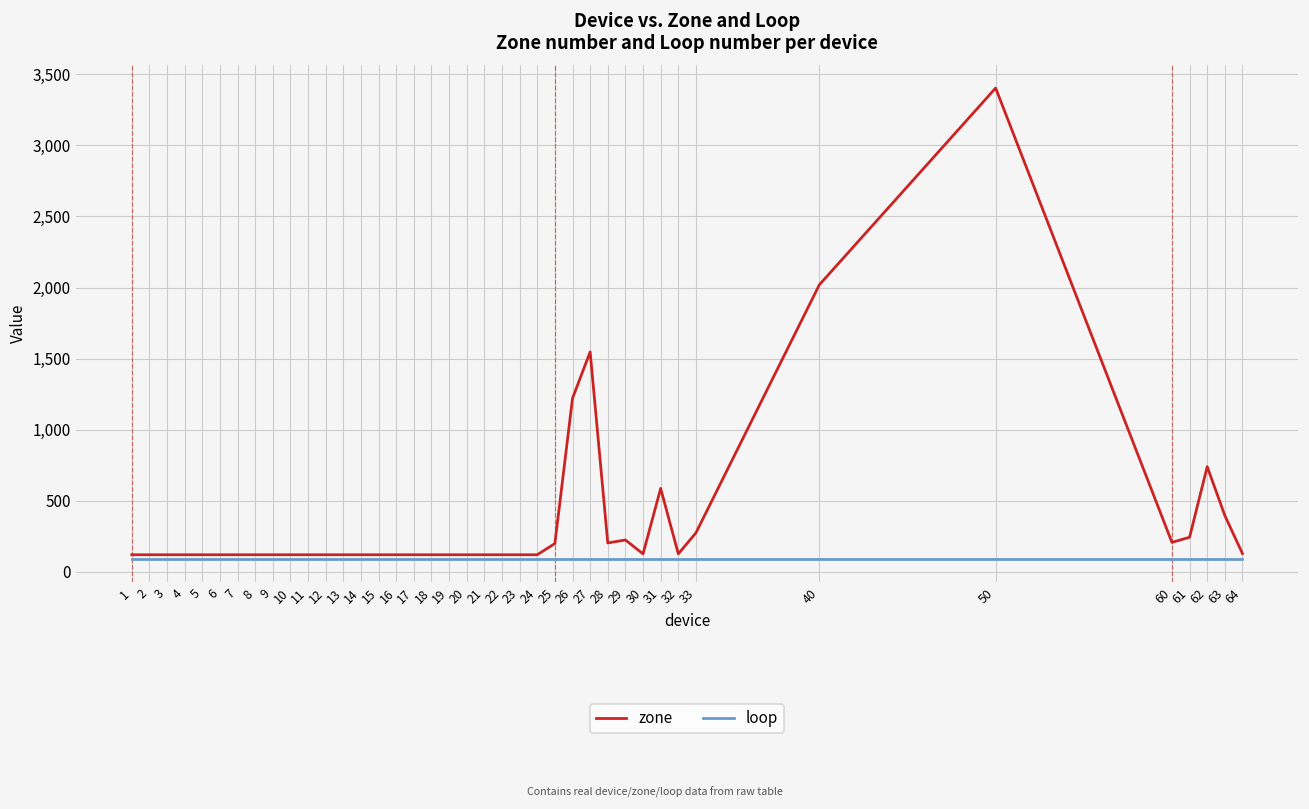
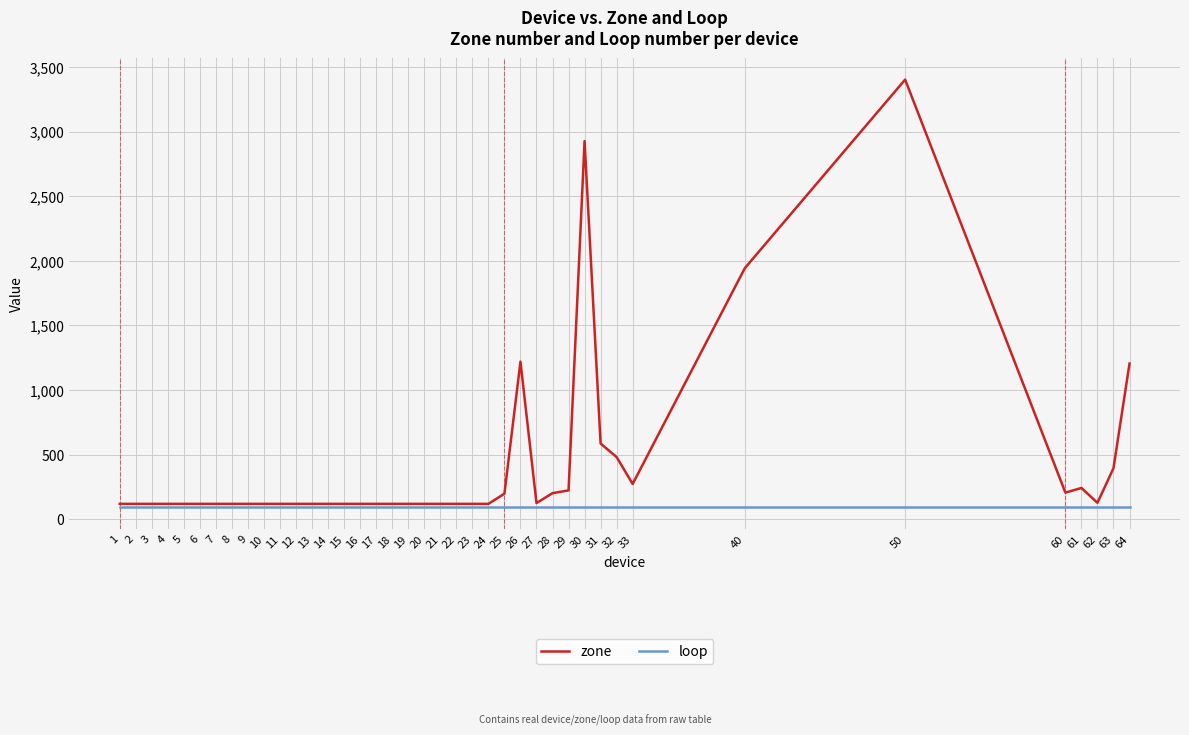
  {
    "zone": {
      "1": "120",
      "2": "120",
      "3": "120",
      "4": "120",
      "5": "120",
      "6": "120",
      "7": "120",
      "8": "120",
      "9": "120",
      "10": "120",
      "11": "120",
      "12": "120",
      "13": "120",
      "14": "120",
      "15": "120",
      "16": "120",
      "17": "120",
      "18": "120",
      "19": "120",
      "20": "120",
      "21": "120",
      "22": "120",
      "23": "120",
      "24": "120",
      "25": "200",
      "26": "1,220",
-     "27": "1,550",
+     "27": "130",
      "28": "200",
      "29": "220",
-     "30": "130",
+     "30": "2,930",
      "31": "590",
-     "32": "130",
+     "32": "480",
      "33": "270",
-     "40": "2,020",
+     "40": "1,940",
      "50": "3,400",
      "60": "210",
      "61": "240",
-     "62": "740",
+     "62": "130",
      "63": "400",
-     "64": "130"
+     "64": "1,210"
    },
    "loop": {
      "1": "90",
      "2": "90",
      "3": "90",
      "4": "90",
      "5": "90",
      "6": "90",
      "7": "90",
      "8": "90",
      "9": "90",
      "10": "90",
      "11": "90",
      "12": "90",
      "13": "90",
      "14": "90",
      "15": "90",
      "16": "90",
      "17": "90",
      "18": "90",
      "19": "90",
      "20": "90",
      "21": "90",
      "22": "90",
      "23": "90",
      "24": "90",
      "25": "90",
      "26": "90",
      "27": "90",
      "28": "90",
      "29": "90",
      "30": "90",
      "31": "90",
      "32": "90",
      "33": "90",
      "40": "90",
      "50": "90",
      "60": "90",
      "61": "90",
      "62": "90",
      "63": "90",
      "64": "90"
    }
  }
